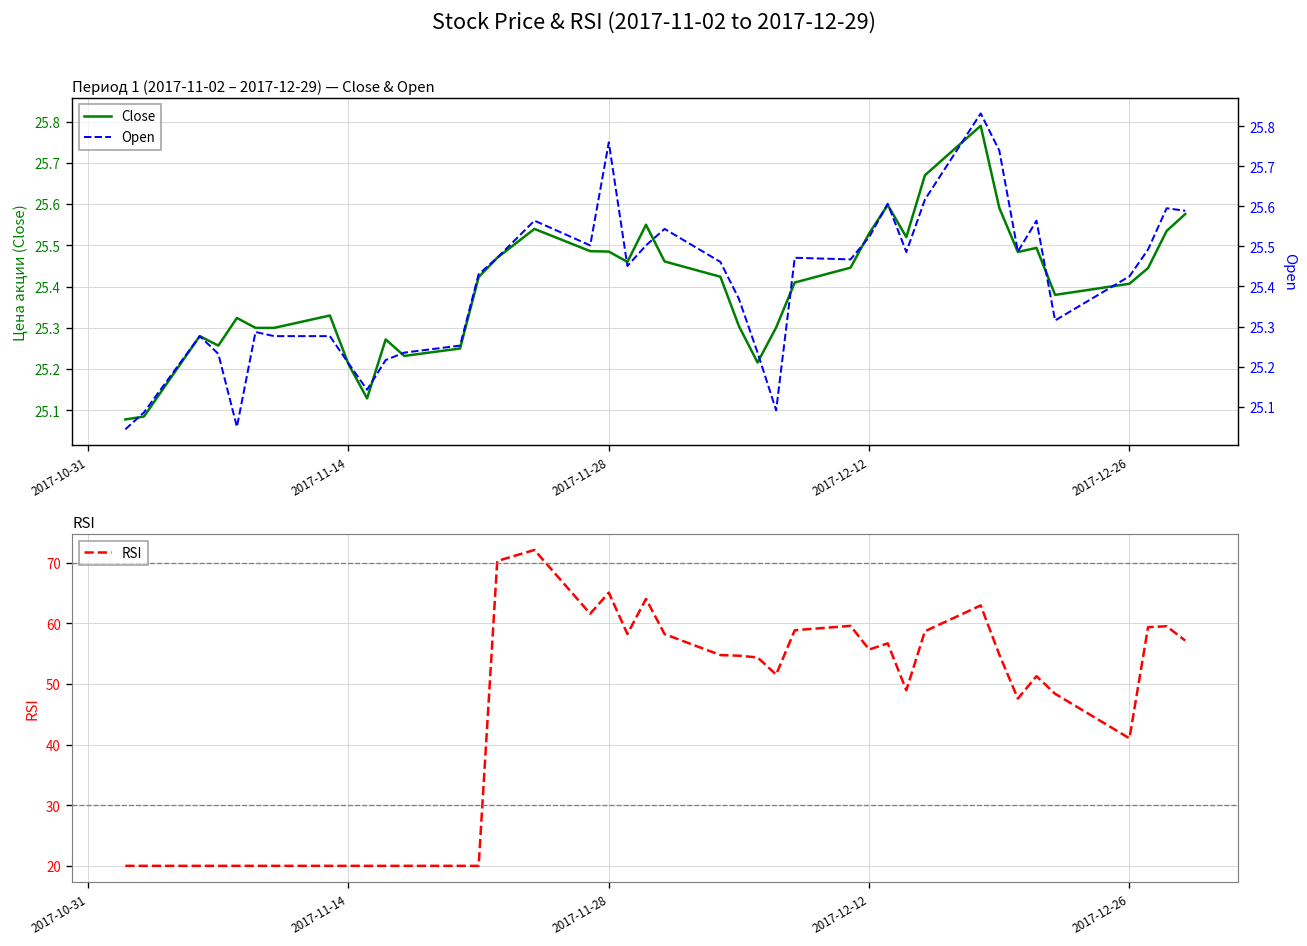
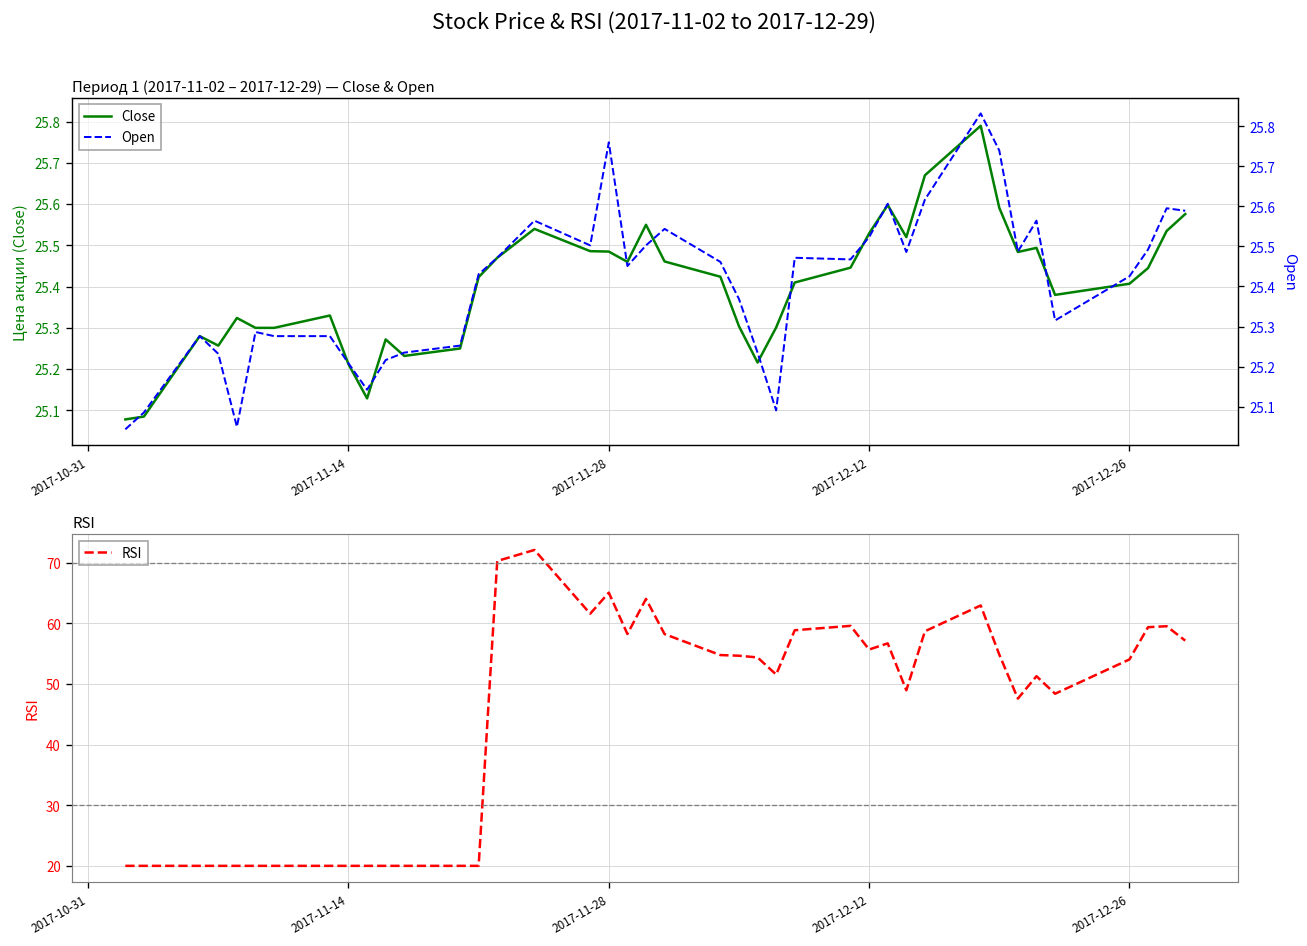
  {
    "RSI": {
      "2017-11-14": 20,
      "2017-11-28": 65,
      "2017-12-12": 56,
-     "2017-12-26": 41
+     "2017-12-26": 54
    }
  }
